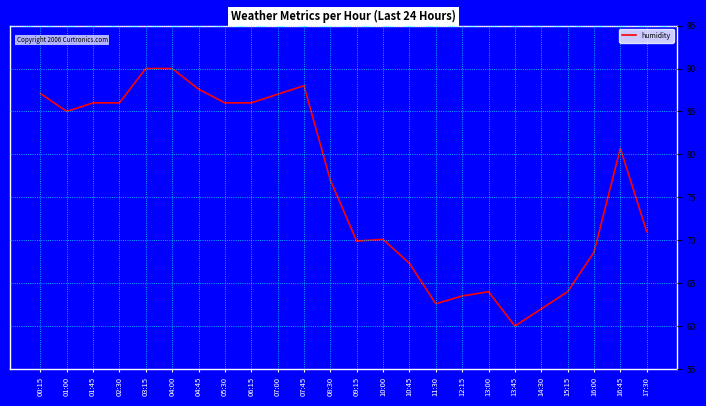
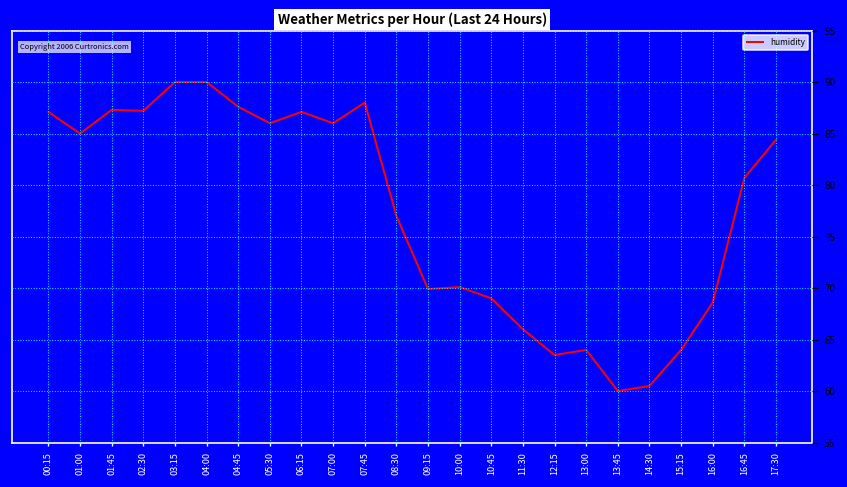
  {
    "00:15": 87,
    "01:00": 85,
-   "01:45": 86,
-   "02:30": 86,
+   "01:45": 87,
+   "02:30": 87,
    "03:15": 90,
    "04:00": 90,
    "04:45": 88,
    "05:30": 86,
-   "06:15": 86,
-   "07:00": 87,
+   "06:15": 87,
+   "07:00": 86,
    "07:45": 88,
    "08:30": 77,
    "09:15": 70,
    "10:00": 70,
-   "10:45": 67,
-   "11:30": 63,
+   "10:45": 69,
+   "11:30": 66,
    "12:15": 64,
    "13:00": 64,
    "13:45": 60,
-   "14:30": 62,
+   "14:30": 61,
    "15:15": 64,
    "16:00": 69,
    "16:45": 81,
-   "17:30": 71
+   "17:30": 84
  }
